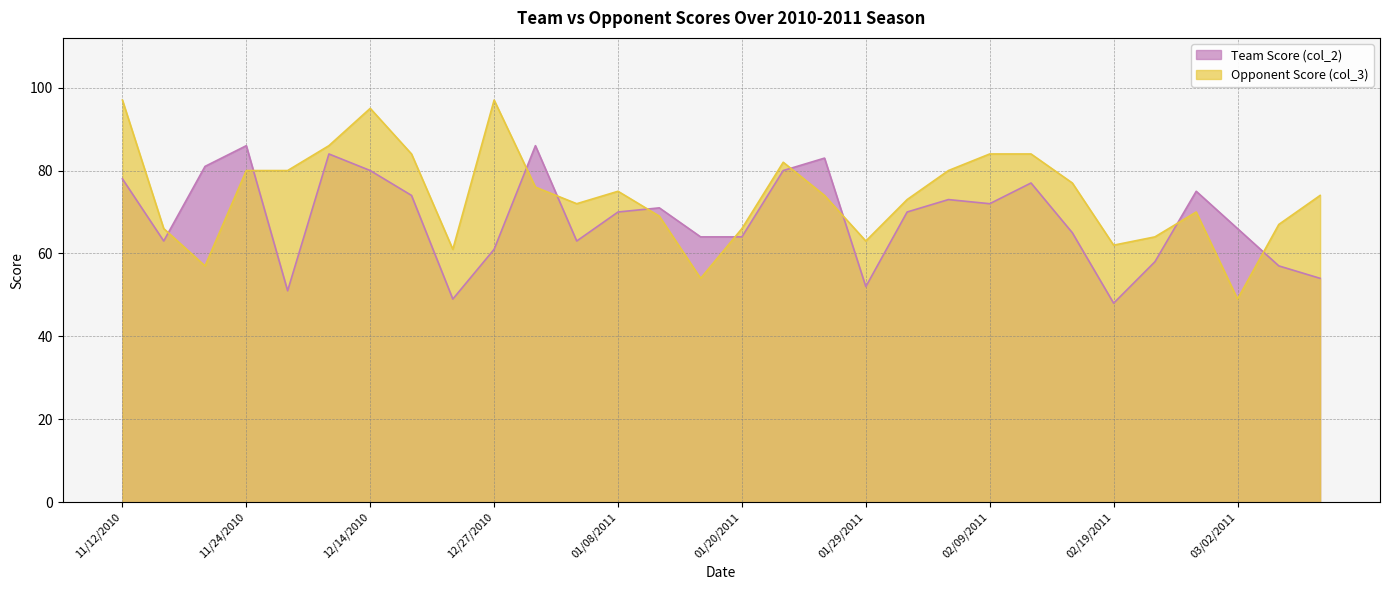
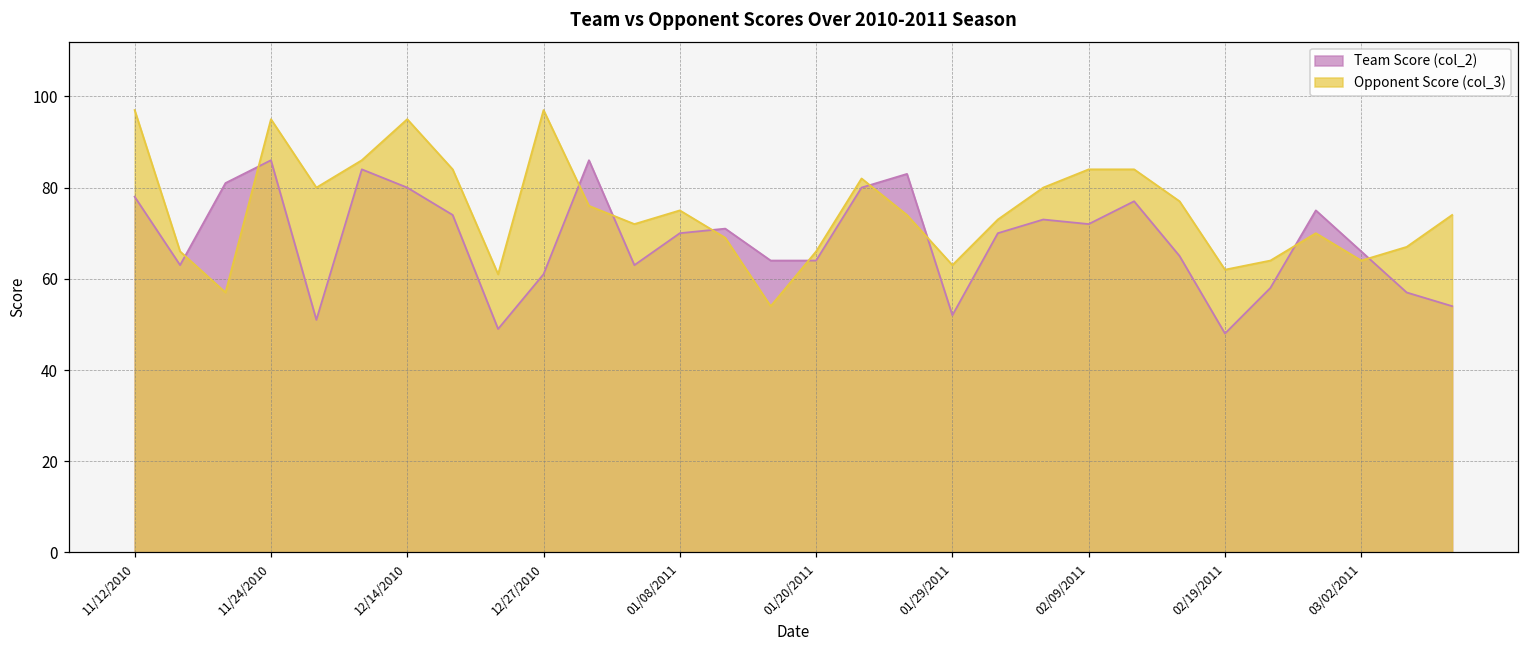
  {
    "Team Score (col_2)": {
      "11/12/2010": 78,
      "11/24/2010": 86,
      "12/14/2010": 80,
      "12/27/2010": 61,
      "01/08/2011": 70,
      "01/20/2011": 64,
      "01/29/2011": 52,
      "02/09/2011": 72,
      "02/19/2011": 48,
      "03/02/2011": 66
    },
    "Opponent Score (col_3)": {
      "11/12/2010": 97,
-     "11/24/2010": 80,
+     "11/24/2010": 95,
      "12/14/2010": 95,
      "12/27/2010": 97,
      "01/08/2011": 75,
      "01/20/2011": 66,
      "01/29/2011": 63,
      "02/09/2011": 84,
      "02/19/2011": 62,
-     "03/02/2011": 49
+     "03/02/2011": 64
    }
  }
